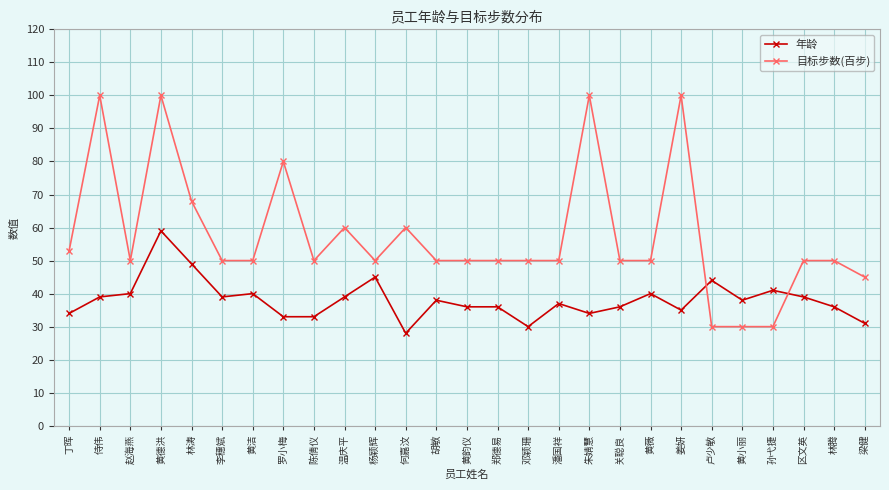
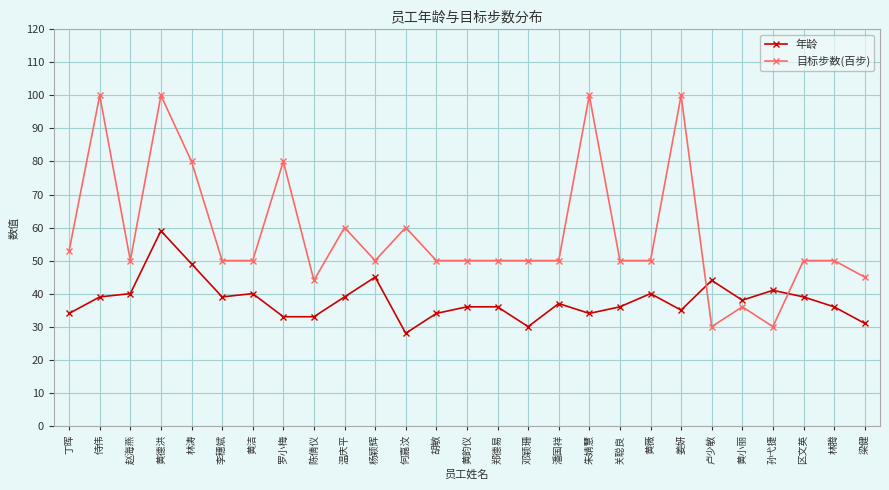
  {
    "年龄": {
      "丁晖": 34,
      "侍伟": 39,
      "赵海燕": 40,
      "黄德洪": 59,
      "林涛": 49,
      "李穗斌": 39,
      "黄洁": 40,
      "罗小梅": 33,
      "陈倩仪": 33,
      "温庆平": 39,
      "杨颖辉": 45,
      "何嘉汶": 28,
-     "胡敏": 38,
+     "胡敏": 34,
      "黄韵仪": 36,
      "郑德易": 36,
      "邓颖珊": 30,
      "潘国祥": 37,
      "朱婧慧": 34,
      "关聪良": 36,
      "黄薇": 40,
      "姜妍": 35,
      "卢少敏": 44,
      "黄小丽": 38,
      "孙弋捷": 41,
      "区文英": 39,
      "林腾": 36,
      "梁健": 31
    },
    "目标步数(百步)": {
      "丁晖": 53,
      "侍伟": 100,
      "赵海燕": 50,
      "黄德洪": 100,
-     "林涛": 68,
+     "林涛": 80,
      "李穗斌": 50,
      "黄洁": 50,
      "罗小梅": 80,
-     "陈倩仪": 50,
+     "陈倩仪": 44,
      "温庆平": 60,
      "杨颖辉": 50,
      "何嘉汶": 60,
      "胡敏": 50,
      "黄韵仪": 50,
      "郑德易": 50,
      "邓颖珊": 50,
      "潘国祥": 50,
      "朱婧慧": 100,
      "关聪良": 50,
      "黄薇": 50,
      "姜妍": 100,
      "卢少敏": 30,
-     "黄小丽": 30,
+     "黄小丽": 36,
      "孙弋捷": 30,
      "区文英": 50,
      "林腾": 50,
      "梁健": 45
    }
  }
